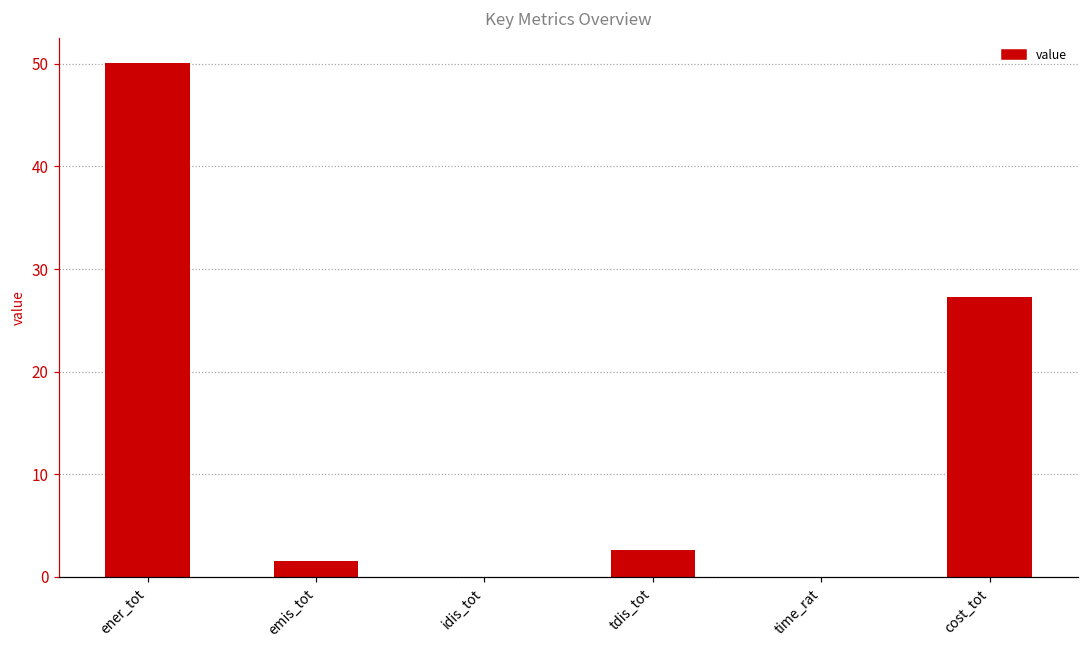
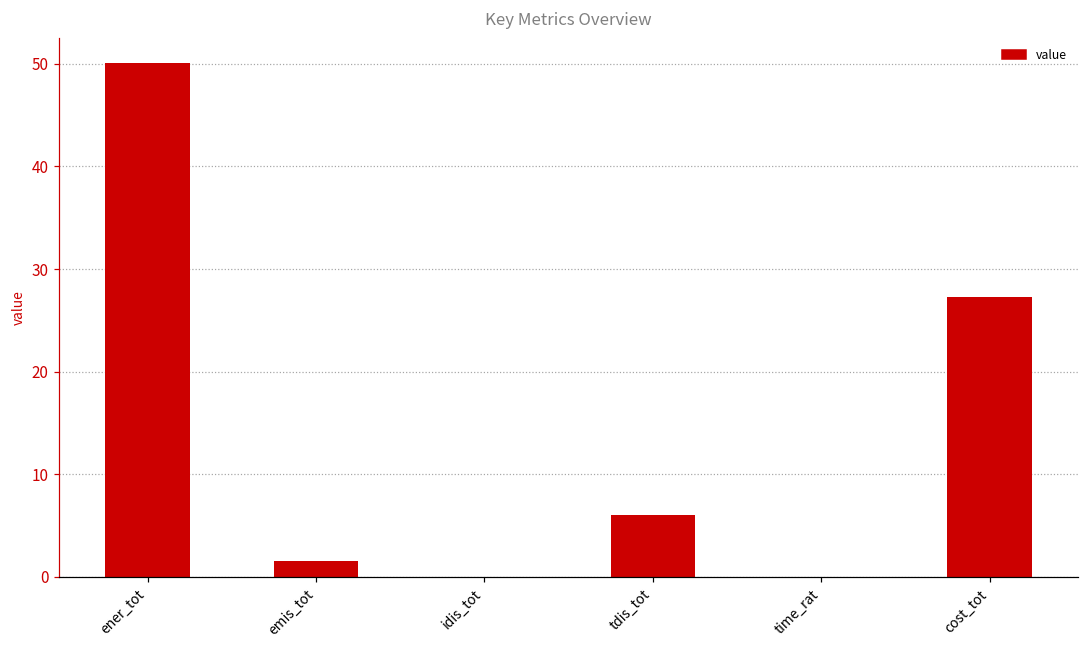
  {
    "ener_tot": 50,
    "emis_tot": 2,
    "idis_tot": 0,
-   "tdis_tot": 3,
+   "tdis_tot": 6,
    "cost_tot": 27
  }
